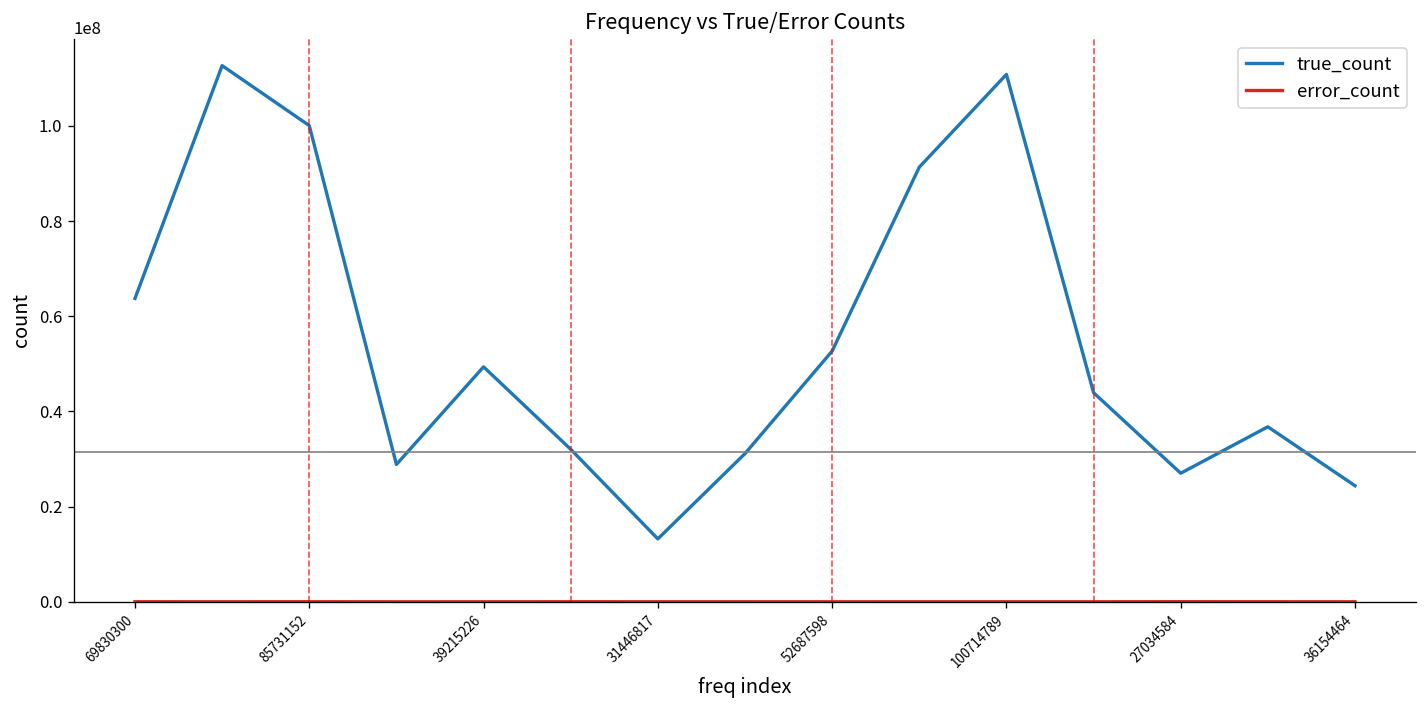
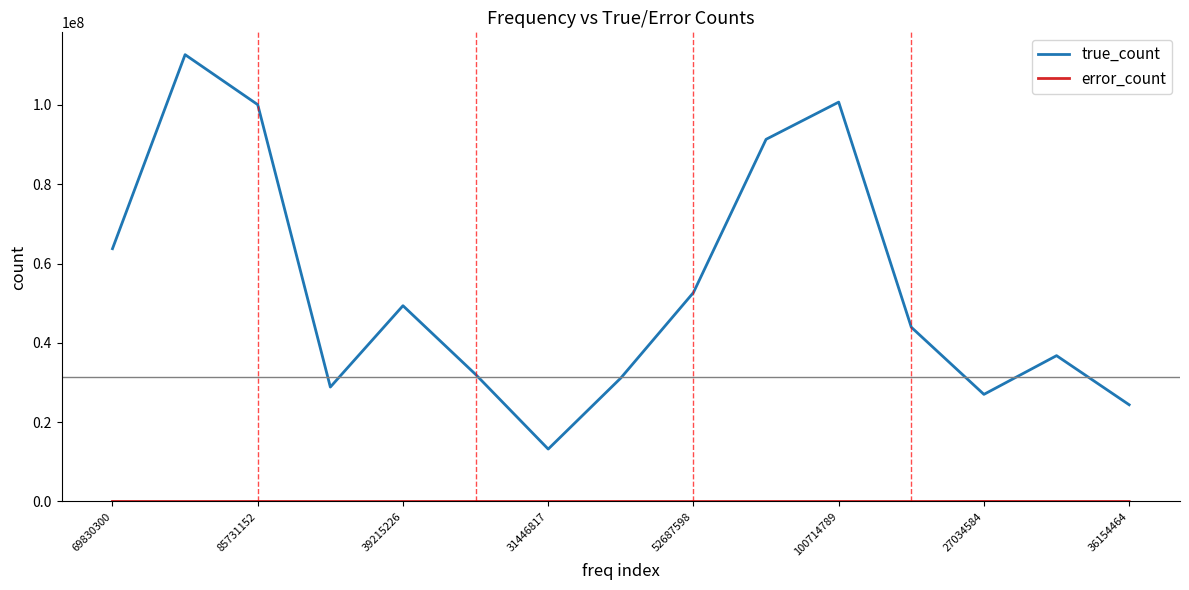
  {
    "true_count": {
      "69830300": 64000000,
      "85731152": 100000000,
      "39215226": 49000000,
      "31446817": 13000000,
      "52687598": 53000000,
-     "100714789": 111000000,
+     "100714789": 101000000,
      "27034584": 27000000,
      "36154464": 24000000
    },
    "error_count": {
      "69830300": 0,
      "85731152": 0,
      "39215226": 0,
      "31446817": 0,
      "52687598": 0,
      "100714789": 0,
      "27034584": 0,
      "36154464": 0
    }
  }
